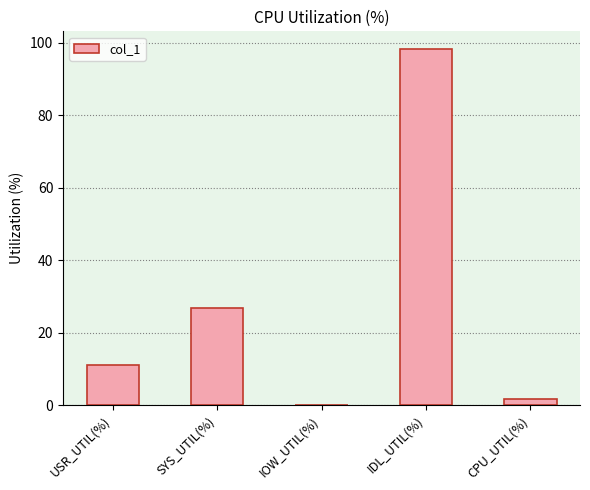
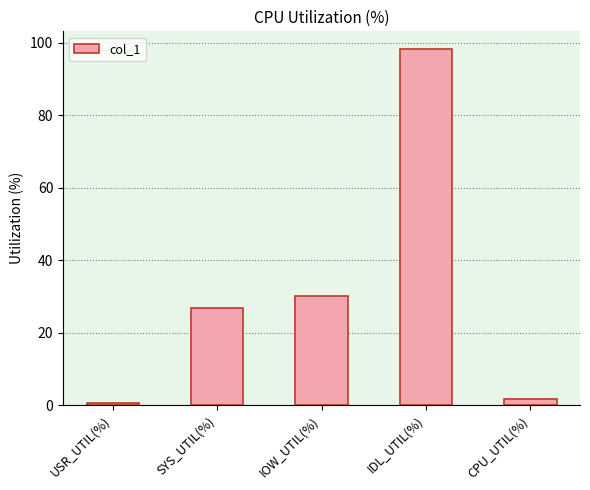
  {
-   "USR_UTIL(%)": 11,
+   "USR_UTIL(%)": 1,
    "SYS_UTIL(%)": 27,
-   "IOW_UTIL(%)": 0,
+   "IOW_UTIL(%)": 30,
    "IDL_UTIL(%)": 98,
    "CPU_UTIL(%)": 2
  }
